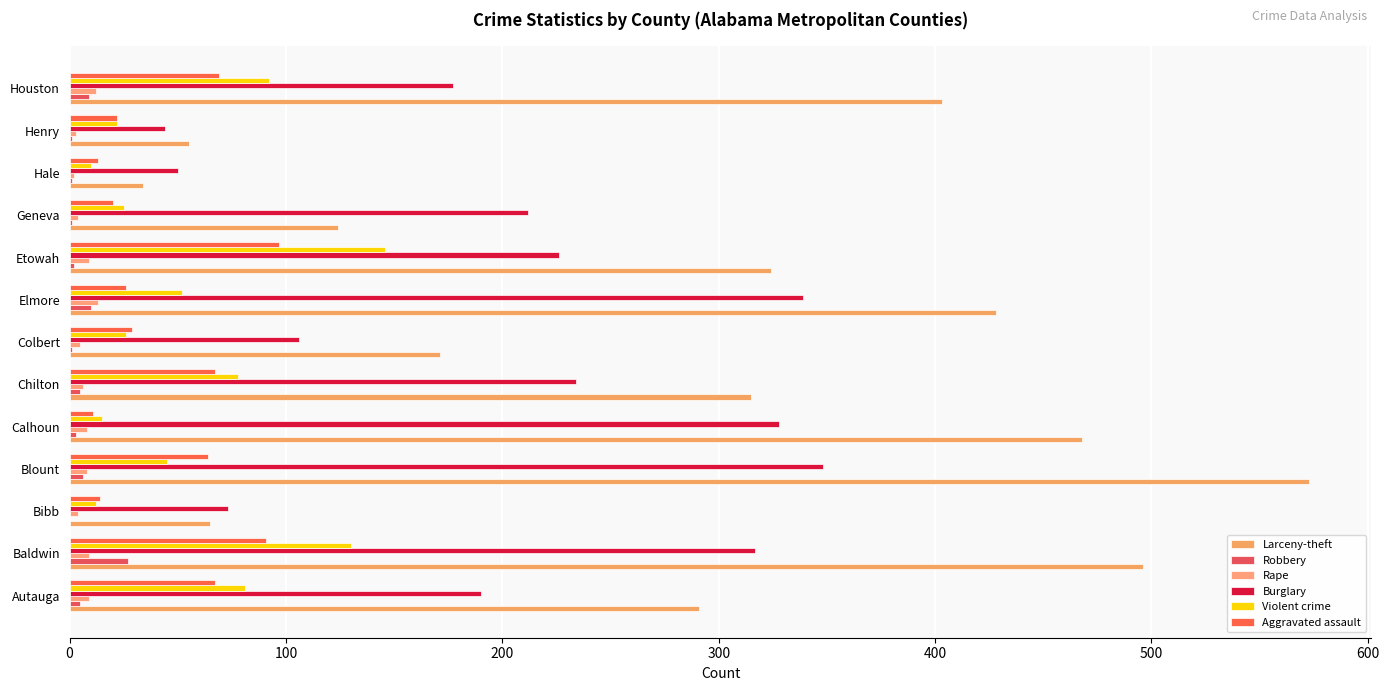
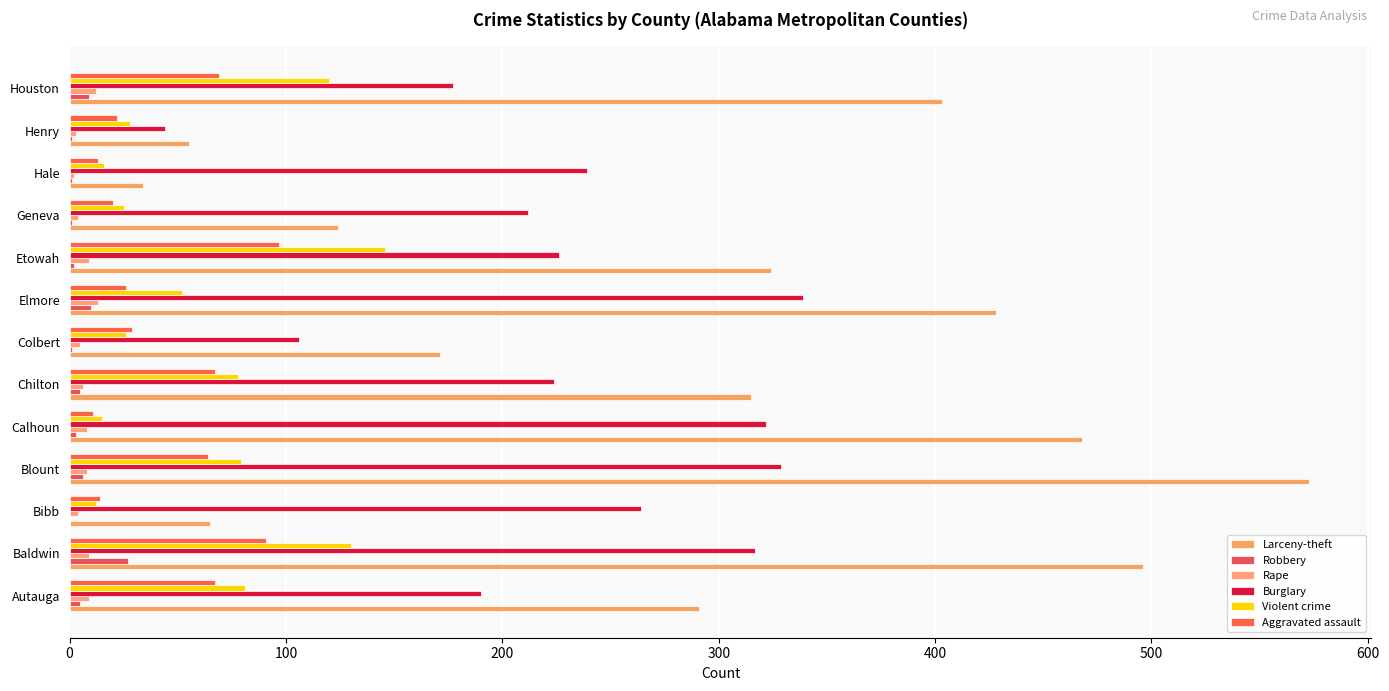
  {
    "Burglary": {
      "Houston": 177,
      "Henry": 44,
-     "Hale": 50,
+     "Hale": 239,
      "Geneva": 212,
      "Etowah": 226,
      "Elmore": 339,
      "Colbert": 106,
-     "Chilton": 234,
-     "Calhoun": 328,
-     "Blount": 348,
-     "Bibb": 73,
+     "Chilton": 224,
+     "Calhoun": 322,
+     "Blount": 329,
+     "Bibb": 264,
      "Baldwin": 317,
      "Autauga": 190
    },
    "Violent crime": {
-     "Houston": 92,
-     "Henry": 22,
-     "Hale": 10,
+     "Houston": 120,
+     "Henry": 28,
+     "Hale": 16,
      "Geneva": 25,
      "Etowah": 146,
      "Elmore": 52,
      "Colbert": 26,
      "Chilton": 78,
      "Calhoun": 15,
-     "Blount": 45,
+     "Blount": 79,
      "Bibb": 12,
      "Baldwin": 130,
      "Autauga": 81
    }
  }
